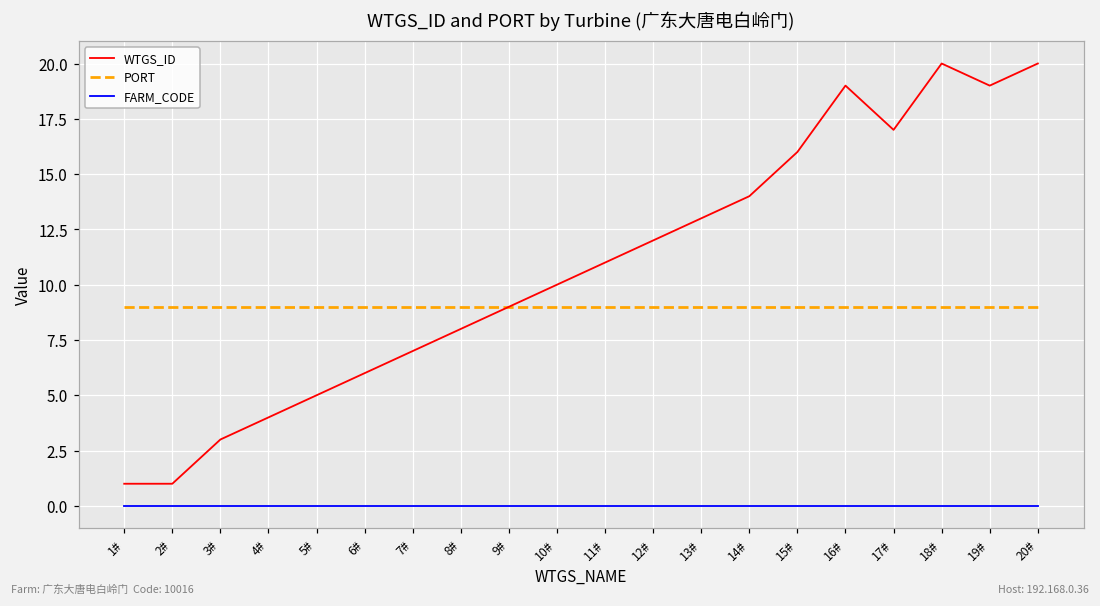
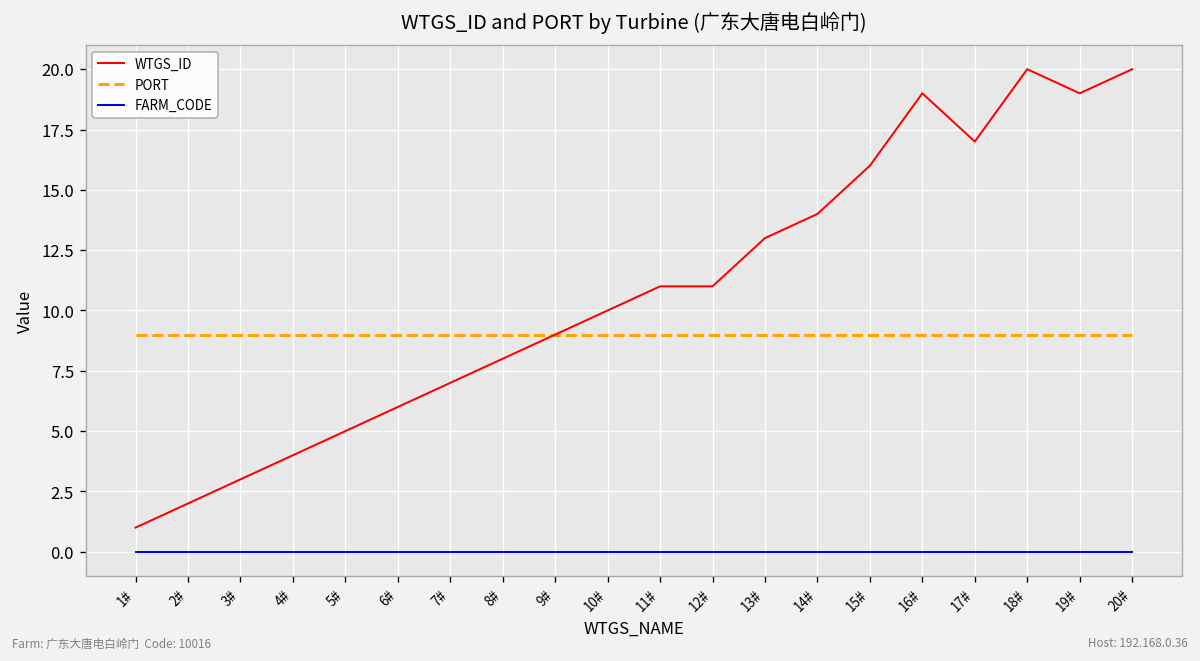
  {
    "WTGS_ID": {
      "1#": 1.0,
-     "2#": 1.0,
+     "2#": 2.0,
      "3#": 3.0,
      "4#": 4.0,
      "5#": 5.0,
      "6#": 6.0,
      "7#": 7.0,
      "8#": 8.0,
      "10#": 10.0,
      "11#": 11.0,
-     "12#": 12.0,
+     "12#": 11.0,
      "13#": 13.0,
      "14#": 14.0,
      "15#": 16.0,
      "16#": 19.0,
      "17#": 17.0,
      "18#": 20.0,
      "19#": 19.0,
      "20#": 20.0
    },
    "PORT": {
      "1#": 9.0,
      "2#": 9.0,
      "3#": 9.0,
      "4#": 9.0,
      "5#": 9.0,
      "6#": 9.0,
      "7#": 9.0,
      "8#": 9.0,
      "10#": 9.0,
      "11#": 9.0,
      "12#": 9.0,
      "13#": 9.0,
      "14#": 9.0,
      "15#": 9.0,
      "16#": 9.0,
      "17#": 9.0,
      "18#": 9.0,
      "19#": 9.0,
      "20#": 9.0
    },
    "FARM_CODE": {
      "1#": 0.0,
      "2#": 0.0,
      "3#": 0.0,
      "4#": 0.0,
      "5#": 0.0,
      "6#": 0.0,
      "7#": 0.0,
      "8#": 0.0,
      "9#": 0.0,
      "10#": 0.0,
      "11#": 0.0,
      "12#": 0.0,
      "13#": 0.0,
      "14#": 0.0,
      "15#": 0.0,
      "16#": 0.0,
      "17#": 0.0,
      "18#": 0.0,
      "19#": 0.0,
      "20#": 0.0
    }
  }
